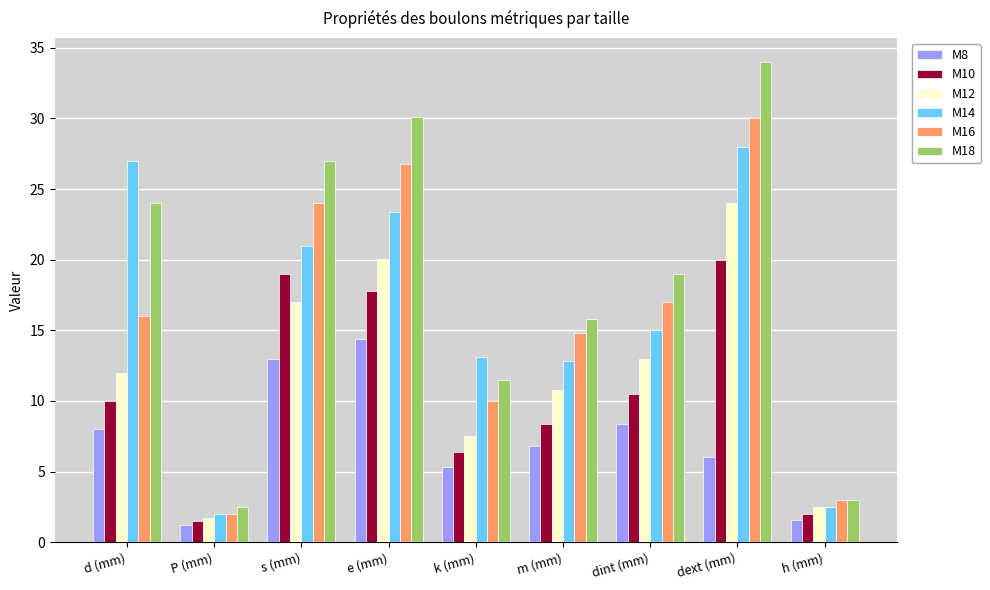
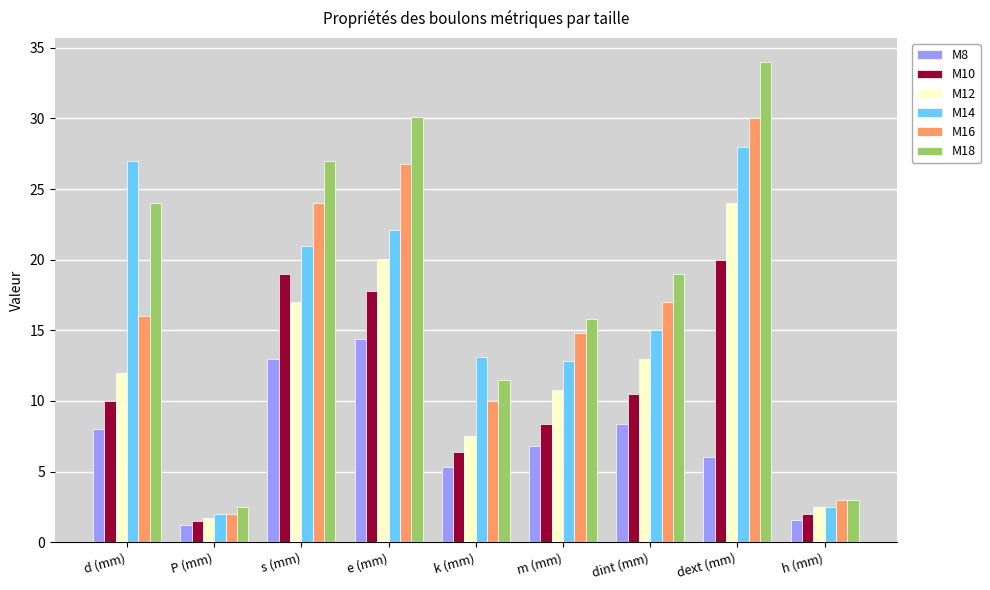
  {
    "M8": {
      "d (mm)": 8.0,
      "P (mm)": 1.3,
      "s (mm)": 13.0,
      "e (mm)": 14.4,
      "k (mm)": 5.3,
      "m (mm)": 6.8,
      "dint (mm)": 8.4,
      "dext (mm)": 6.0,
      "h (mm)": 1.6
    },
    "M10": {
      "d (mm)": 10.0,
      "P (mm)": 1.5,
      "s (mm)": 19.0,
      "e (mm)": 17.8,
      "k (mm)": 6.4,
      "m (mm)": 8.4,
      "dint (mm)": 10.5,
      "dext (mm)": 20.0,
      "h (mm)": 2.0
    },
    "M12": {
      "d (mm)": 12.0,
      "P (mm)": 1.8,
      "s (mm)": 17.0,
      "e (mm)": 20.0,
      "k (mm)": 7.5,
      "m (mm)": 10.8,
      "dint (mm)": 13.0,
      "dext (mm)": 24.0,
      "h (mm)": 2.5
    },
    "M14": {
      "d (mm)": 27.0,
      "P (mm)": 2.0,
      "s (mm)": 21.0,
-     "e (mm)": 23.4,
+     "e (mm)": 22.1,
      "k (mm)": 13.1,
      "m (mm)": 12.8,
      "dint (mm)": 15.0,
      "dext (mm)": 28.0,
      "h (mm)": 2.5
    },
    "M16": {
      "d (mm)": 16.0,
      "P (mm)": 2.0,
      "s (mm)": 24.0,
      "e (mm)": 26.8,
      "k (mm)": 10.0,
      "m (mm)": 14.8,
      "dint (mm)": 17.0,
      "dext (mm)": 30.0,
      "h (mm)": 3.0
    },
    "M18": {
      "d (mm)": 24.0,
      "P (mm)": 2.5,
      "s (mm)": 27.0,
      "e (mm)": 30.1,
      "k (mm)": 11.5,
      "m (mm)": 15.8,
      "dint (mm)": 19.0,
      "dext (mm)": 34.0,
      "h (mm)": 3.0
    }
  }
